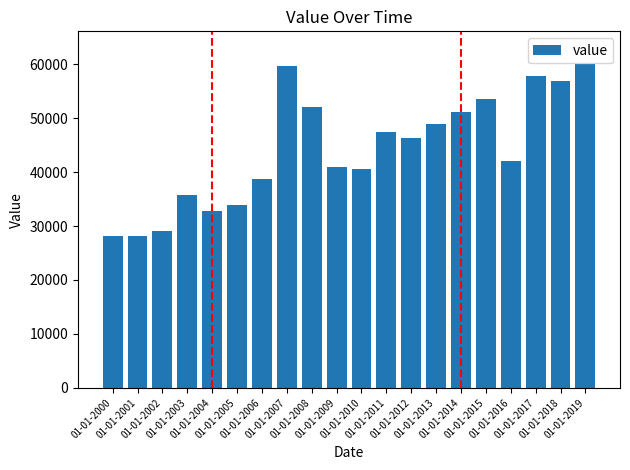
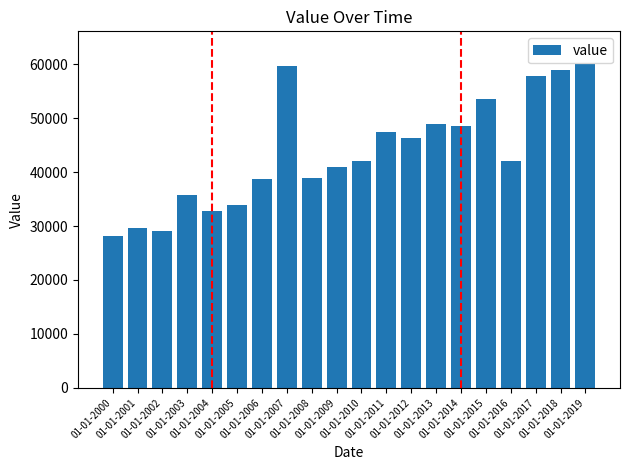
  {
    "01-01-2000": 28000,
-   "01-01-2001": 28000,
+   "01-01-2001": 30000,
    "01-01-2002": 29000,
    "01-01-2003": 36000,
    "01-01-2004": 33000,
    "01-01-2005": 34000,
    "01-01-2006": 39000,
    "01-01-2007": 60000,
-   "01-01-2008": 52000,
+   "01-01-2008": 39000,
    "01-01-2009": 41000,
-   "01-01-2010": 41000,
+   "01-01-2010": 42000,
    "01-01-2011": 47000,
    "01-01-2012": 46000,
    "01-01-2013": 49000,
-   "01-01-2014": 51000,
+   "01-01-2014": 49000,
    "01-01-2015": 54000,
    "01-01-2016": 42000,
    "01-01-2017": 58000,
-   "01-01-2018": 57000,
+   "01-01-2018": 59000,
    "01-01-2019": 60000
  }
